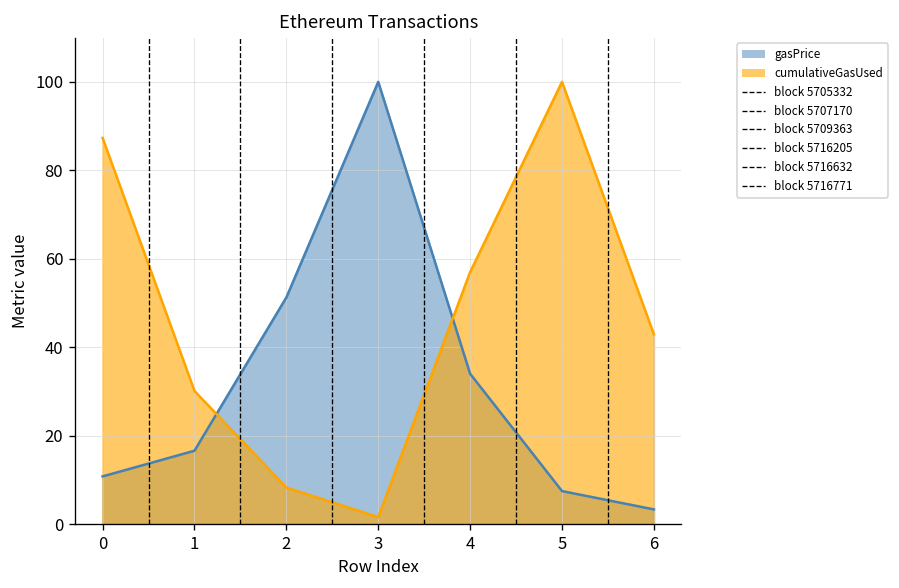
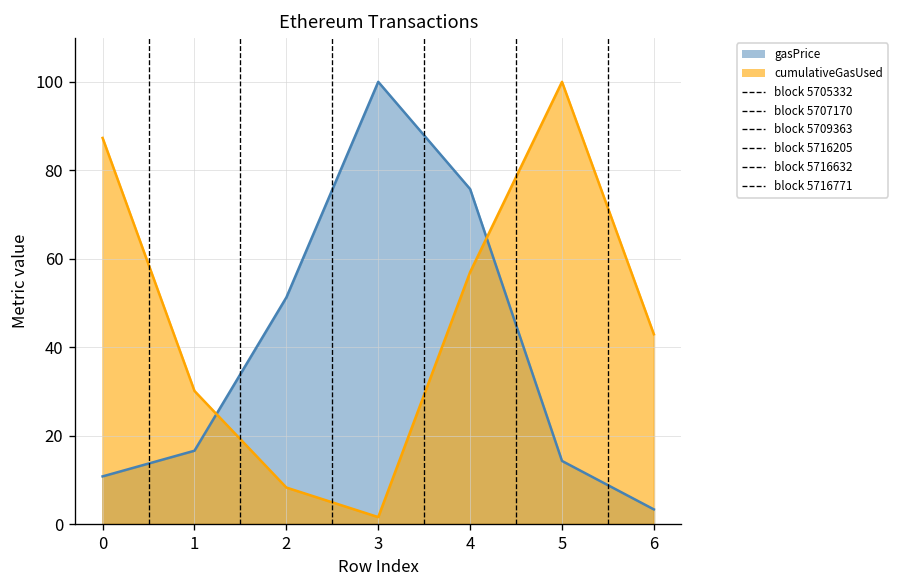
  {
    "gasPrice": {
      "0": 11,
      "1": 17,
      "2": 51,
      "3": 100,
-     "4": 34,
-     "5": 7,
+     "4": 76,
+     "5": 14,
      "6": 3
    },
    "cumulativeGasUsed": {
      "0": 87,
      "1": 30,
      "2": 8,
      "3": 2,
      "4": 57,
      "5": 100,
      "6": 43
    }
  }
